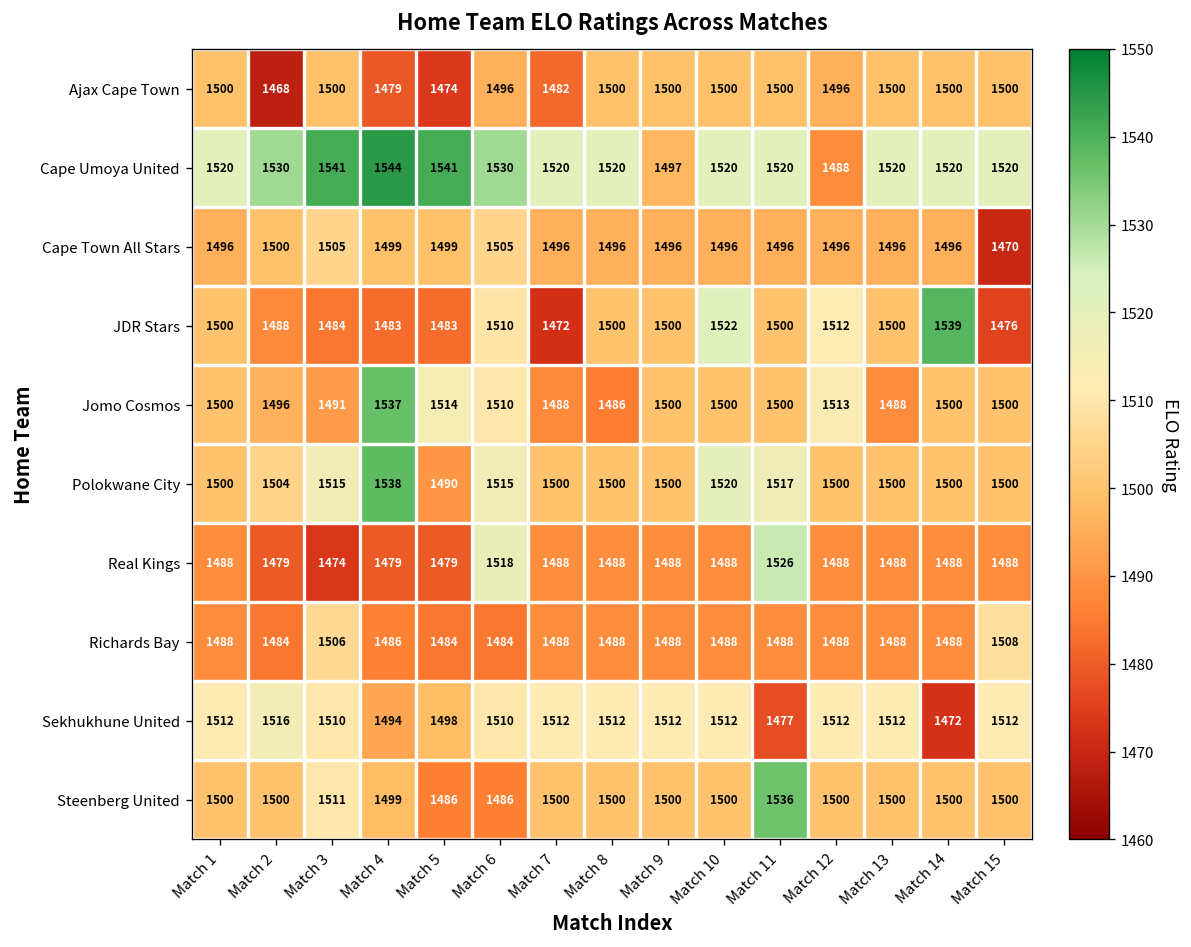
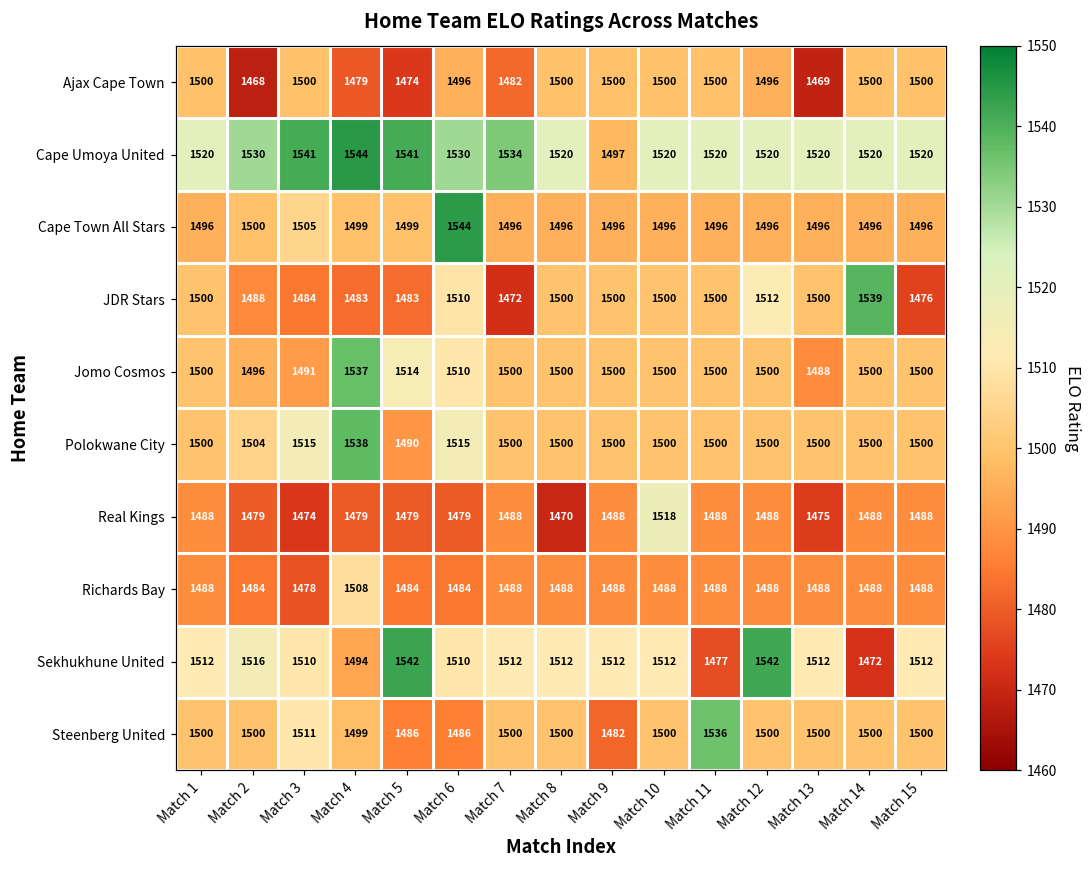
  {
    "Ajax Cape Town": {
      "Match 1": 1500,
      "Match 2": 1468,
      "Match 3": 1500,
      "Match 4": 1479,
      "Match 5": 1474,
      "Match 6": 1496,
      "Match 7": 1482,
      "Match 8": 1500,
      "Match 9": 1500,
      "Match 10": 1500,
      "Match 11": 1500,
      "Match 12": 1496,
-     "Match 13": 1500,
+     "Match 13": 1469,
      "Match 14": 1500,
      "Match 15": 1500
    },
    "Cape Umoya United": {
      "Match 1": 1520,
      "Match 2": 1530,
      "Match 3": 1541,
      "Match 4": 1544,
      "Match 5": 1541,
      "Match 6": 1530,
-     "Match 7": 1520,
+     "Match 7": 1534,
      "Match 8": 1520,
      "Match 9": 1497,
      "Match 10": 1520,
      "Match 11": 1520,
-     "Match 12": 1488,
+     "Match 12": 1520,
      "Match 13": 1520,
      "Match 14": 1520,
      "Match 15": 1520
    },
    "Cape Town All Stars": {
      "Match 1": 1496,
      "Match 2": 1500,
      "Match 3": 1505,
      "Match 4": 1499,
      "Match 5": 1499,
-     "Match 6": 1505,
+     "Match 6": 1544,
      "Match 7": 1496,
      "Match 8": 1496,
      "Match 9": 1496,
      "Match 10": 1496,
      "Match 11": 1496,
      "Match 12": 1496,
      "Match 13": 1496,
      "Match 14": 1496,
-     "Match 15": 1470
+     "Match 15": 1496
    },
    "JDR Stars": {
      "Match 1": 1500,
      "Match 2": 1488,
      "Match 3": 1484,
      "Match 4": 1483,
      "Match 5": 1483,
      "Match 6": 1510,
      "Match 7": 1472,
      "Match 8": 1500,
      "Match 9": 1500,
-     "Match 10": 1522,
+     "Match 10": 1500,
      "Match 11": 1500,
      "Match 12": 1512,
      "Match 13": 1500,
      "Match 14": 1539,
      "Match 15": 1476
    },
    "Jomo Cosmos": {
      "Match 1": 1500,
      "Match 2": 1496,
      "Match 3": 1491,
      "Match 4": 1537,
      "Match 5": 1514,
      "Match 6": 1510,
-     "Match 7": 1488,
-     "Match 8": 1486,
+     "Match 7": 1500,
+     "Match 8": 1500,
      "Match 9": 1500,
      "Match 10": 1500,
      "Match 11": 1500,
-     "Match 12": 1513,
+     "Match 12": 1500,
      "Match 13": 1488,
      "Match 14": 1500,
      "Match 15": 1500
    },
    "Polokwane City": {
      "Match 1": 1500,
      "Match 2": 1504,
      "Match 3": 1515,
      "Match 4": 1538,
      "Match 5": 1490,
      "Match 6": 1515,
      "Match 7": 1500,
      "Match 8": 1500,
      "Match 9": 1500,
-     "Match 10": 1520,
-     "Match 11": 1517,
+     "Match 10": 1500,
+     "Match 11": 1500,
      "Match 12": 1500,
      "Match 13": 1500,
      "Match 14": 1500,
      "Match 15": 1500
    },
    "Real Kings": {
      "Match 1": 1488,
      "Match 2": 1479,
      "Match 3": 1474,
      "Match 4": 1479,
      "Match 5": 1479,
-     "Match 6": 1518,
+     "Match 6": 1479,
      "Match 7": 1488,
-     "Match 8": 1488,
+     "Match 8": 1470,
      "Match 9": 1488,
-     "Match 10": 1488,
-     "Match 11": 1526,
+     "Match 10": 1518,
+     "Match 11": 1488,
      "Match 12": 1488,
-     "Match 13": 1488,
+     "Match 13": 1475,
      "Match 14": 1488,
      "Match 15": 1488
    },
    "Richards Bay": {
      "Match 1": 1488,
      "Match 2": 1484,
-     "Match 3": 1506,
-     "Match 4": 1486,
+     "Match 3": 1478,
+     "Match 4": 1508,
      "Match 5": 1484,
      "Match 6": 1484,
      "Match 7": 1488,
      "Match 8": 1488,
      "Match 9": 1488,
      "Match 10": 1488,
      "Match 11": 1488,
      "Match 12": 1488,
      "Match 13": 1488,
      "Match 14": 1488,
-     "Match 15": 1508
+     "Match 15": 1488
    },
    "Sekhukhune United": {
      "Match 1": 1512,
      "Match 2": 1516,
      "Match 3": 1510,
      "Match 4": 1494,
-     "Match 5": 1498,
+     "Match 5": 1542,
      "Match 6": 1510,
      "Match 7": 1512,
      "Match 8": 1512,
      "Match 9": 1512,
      "Match 10": 1512,
      "Match 11": 1477,
-     "Match 12": 1512,
+     "Match 12": 1542,
      "Match 13": 1512,
      "Match 14": 1472,
      "Match 15": 1512
    },
    "Steenberg United": {
      "Match 1": 1500,
      "Match 2": 1500,
      "Match 3": 1511,
      "Match 4": 1499,
      "Match 5": 1486,
      "Match 6": 1486,
      "Match 7": 1500,
      "Match 8": 1500,
-     "Match 9": 1500,
+     "Match 9": 1482,
      "Match 10": 1500,
      "Match 11": 1536,
      "Match 12": 1500,
      "Match 13": 1500,
      "Match 14": 1500,
      "Match 15": 1500
    }
  }
